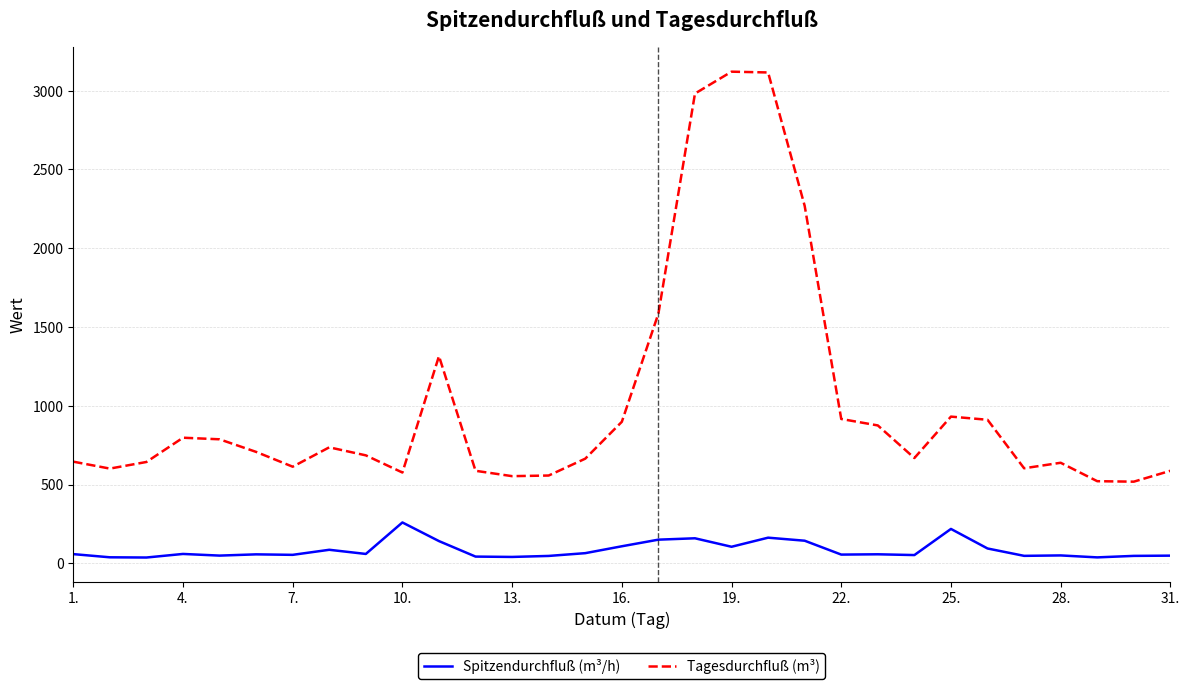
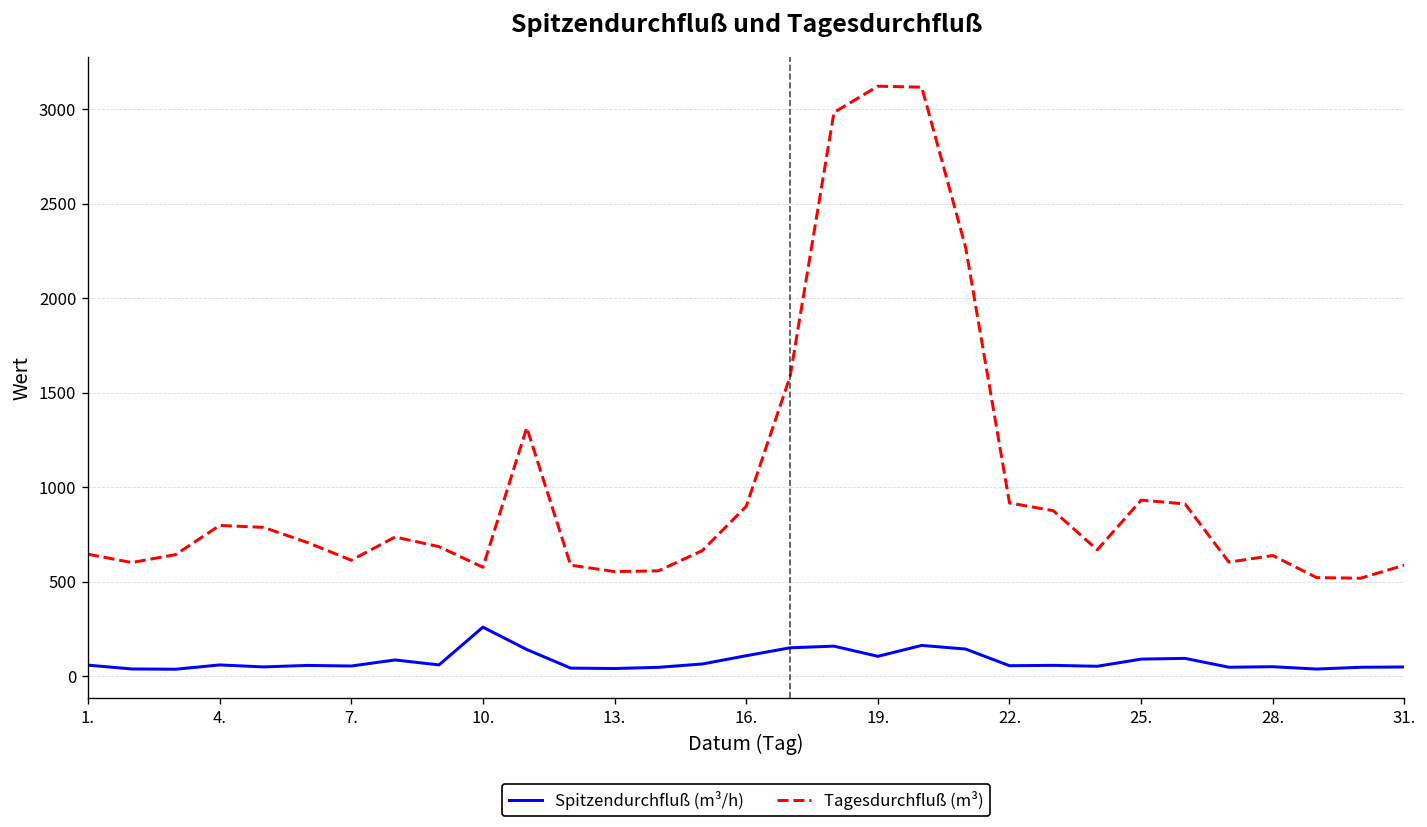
  {
    "Spitzendurchfluß (m³/h)": {
      "1.": 60,
      "4.": 60,
      "7.": 50,
      "10.": 260,
      "13.": 40,
      "16.": 110,
      "19.": 100,
      "22.": 60,
-     "25.": 220,
+     "25.": 90,
      "28.": 50,
      "31.": 50
    },
    "Tagesdurchfluß (m³)": {
      "1.": 650,
      "4.": 800,
      "7.": 610,
      "10.": 580,
      "13.": 550,
      "16.": 900,
      "19.": 3120,
      "22.": 920,
      "25.": 930,
      "28.": 640,
      "31.": 590
    }
  }
